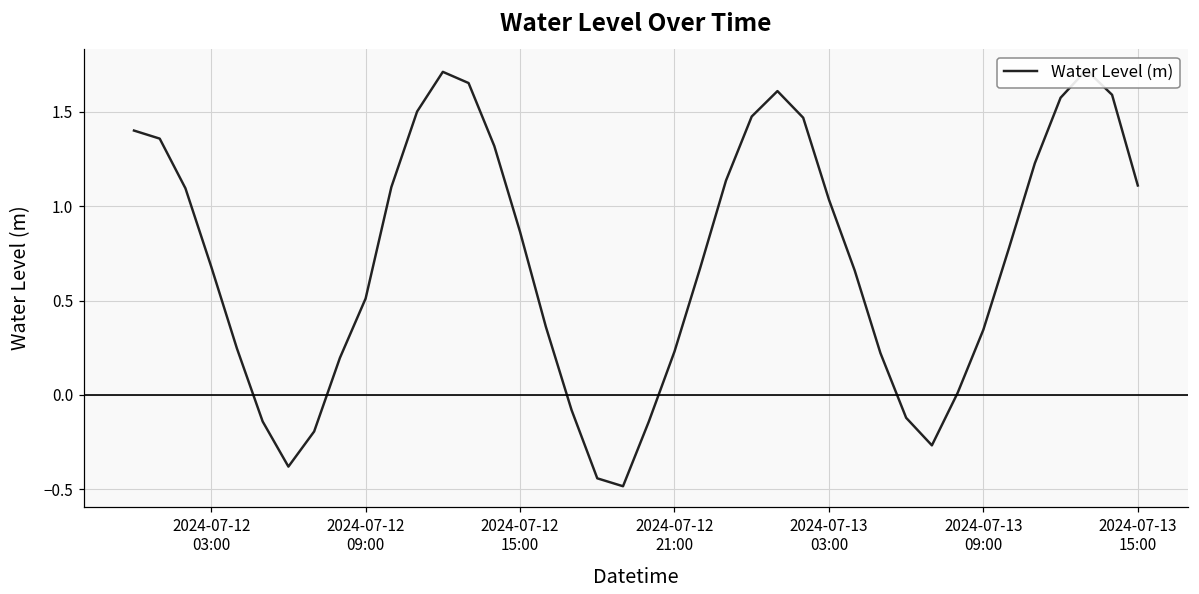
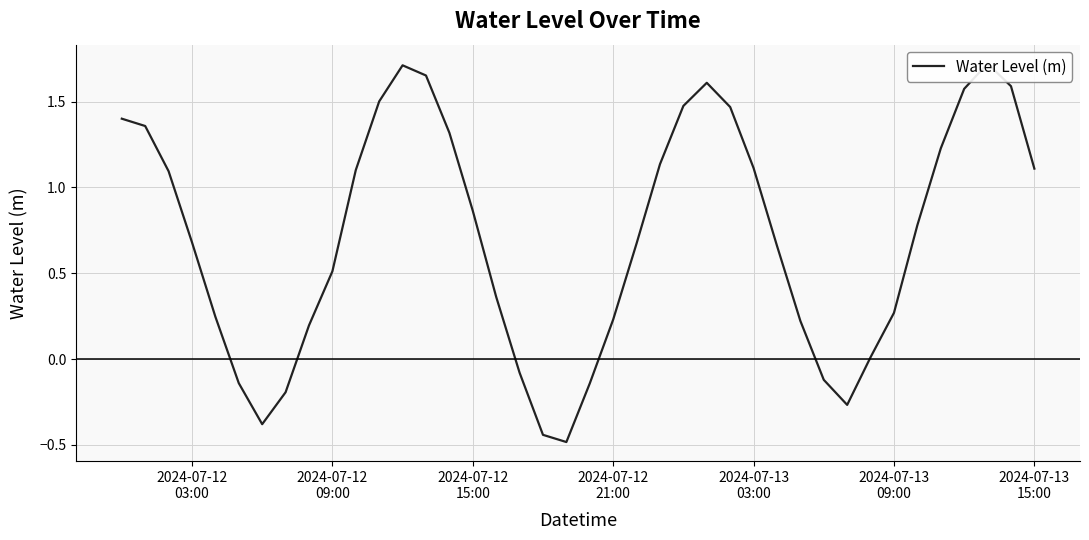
  {
    "2024-07-12 03:00": 0.68,
    "2024-07-12 09:00": 0.51,
    "2024-07-12 15:00": 0.86,
    "2024-07-12 21:00": 0.23,
-   "2024-07-13 03:00": 1.04,
-   "2024-07-13 09:00": 0.35,
+   "2024-07-13 03:00": 1.11,
+   "2024-07-13 09:00": 0.27,
    "2024-07-13 15:00": 1.11
  }
